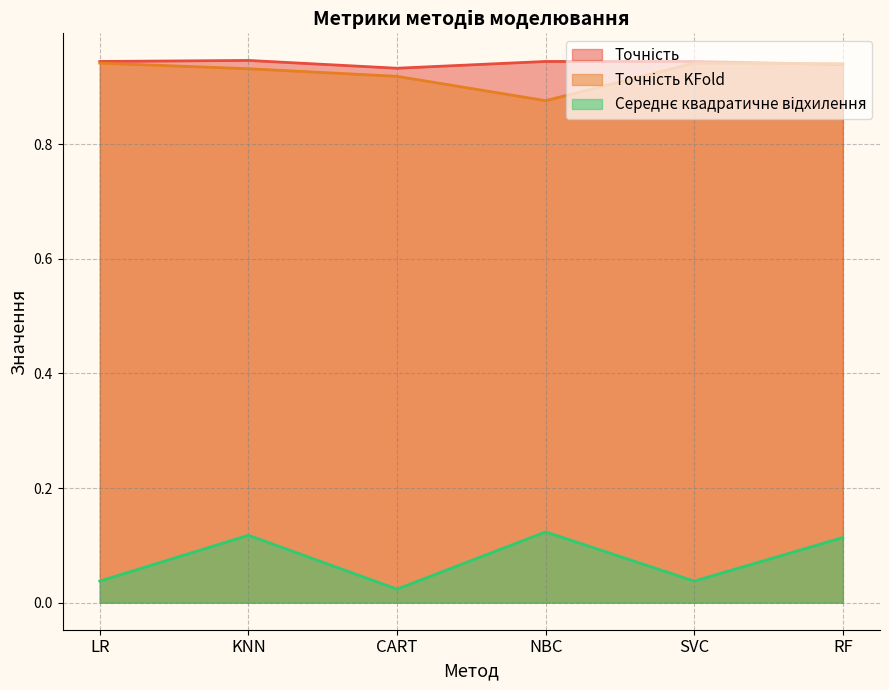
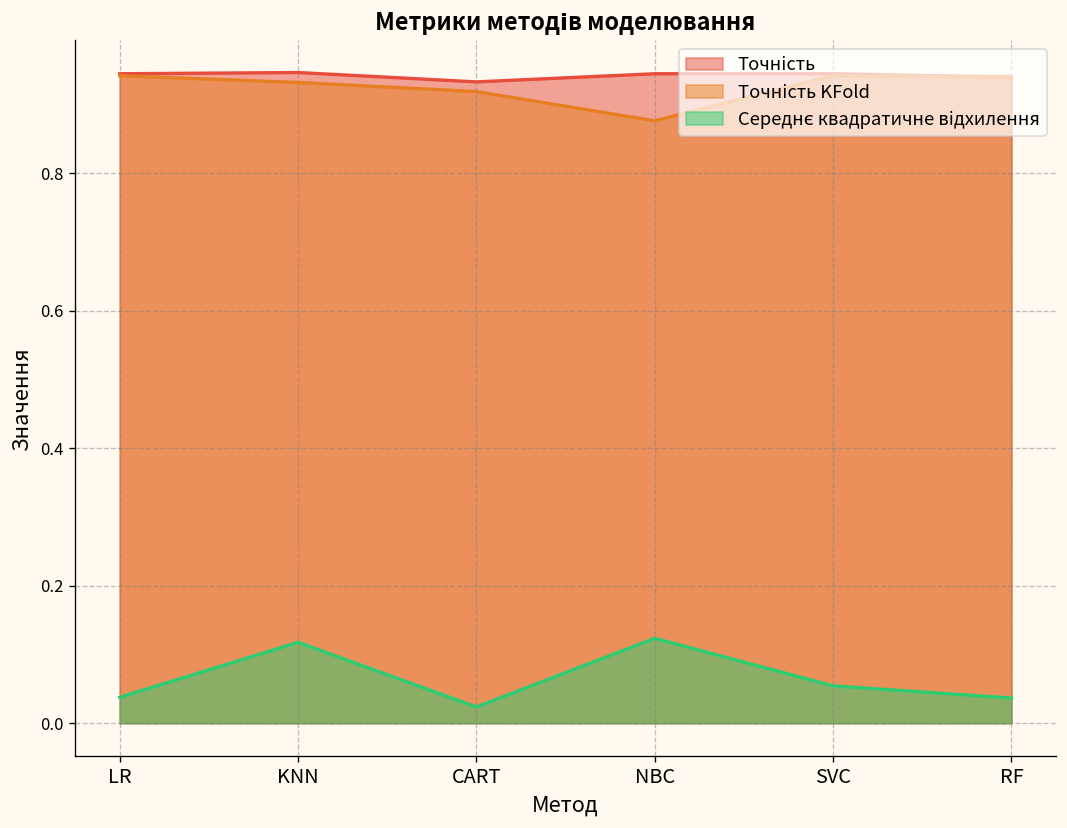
  {
    "Середнє квадратичне відхилення": {
      "LR": 0.04,
      "KNN": 0.12,
      "CART": 0.02,
      "NBC": 0.12,
-     "SVC": 0.04,
-     "RF": 0.11
+     "SVC": 0.05,
+     "RF": 0.04
    }
  }
